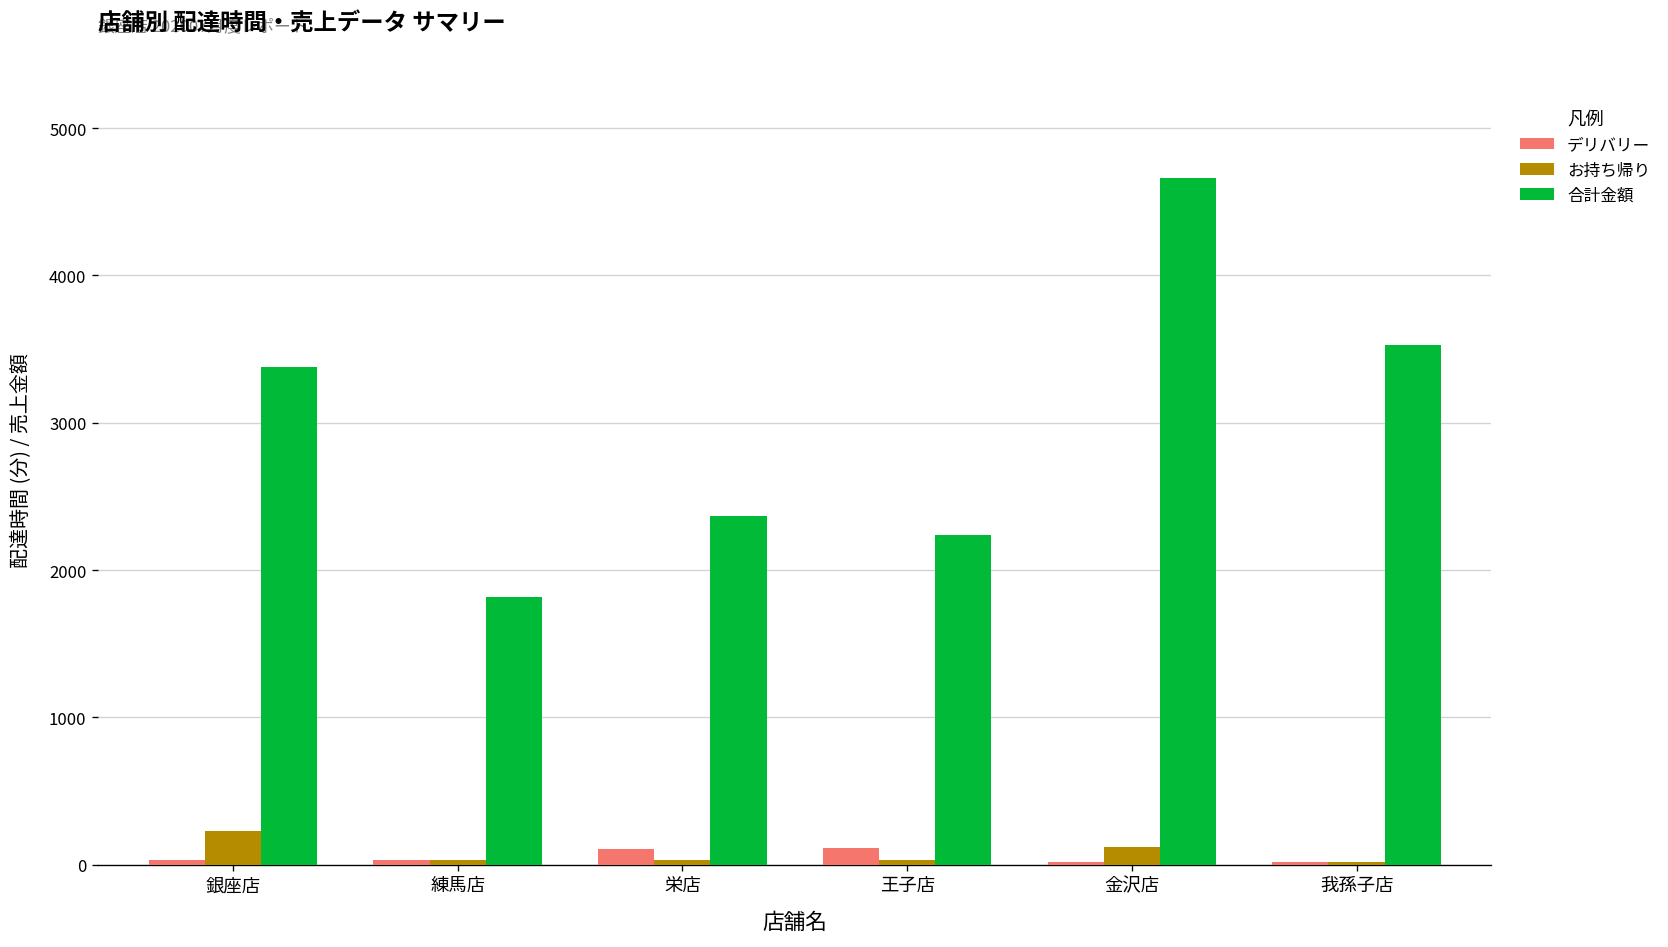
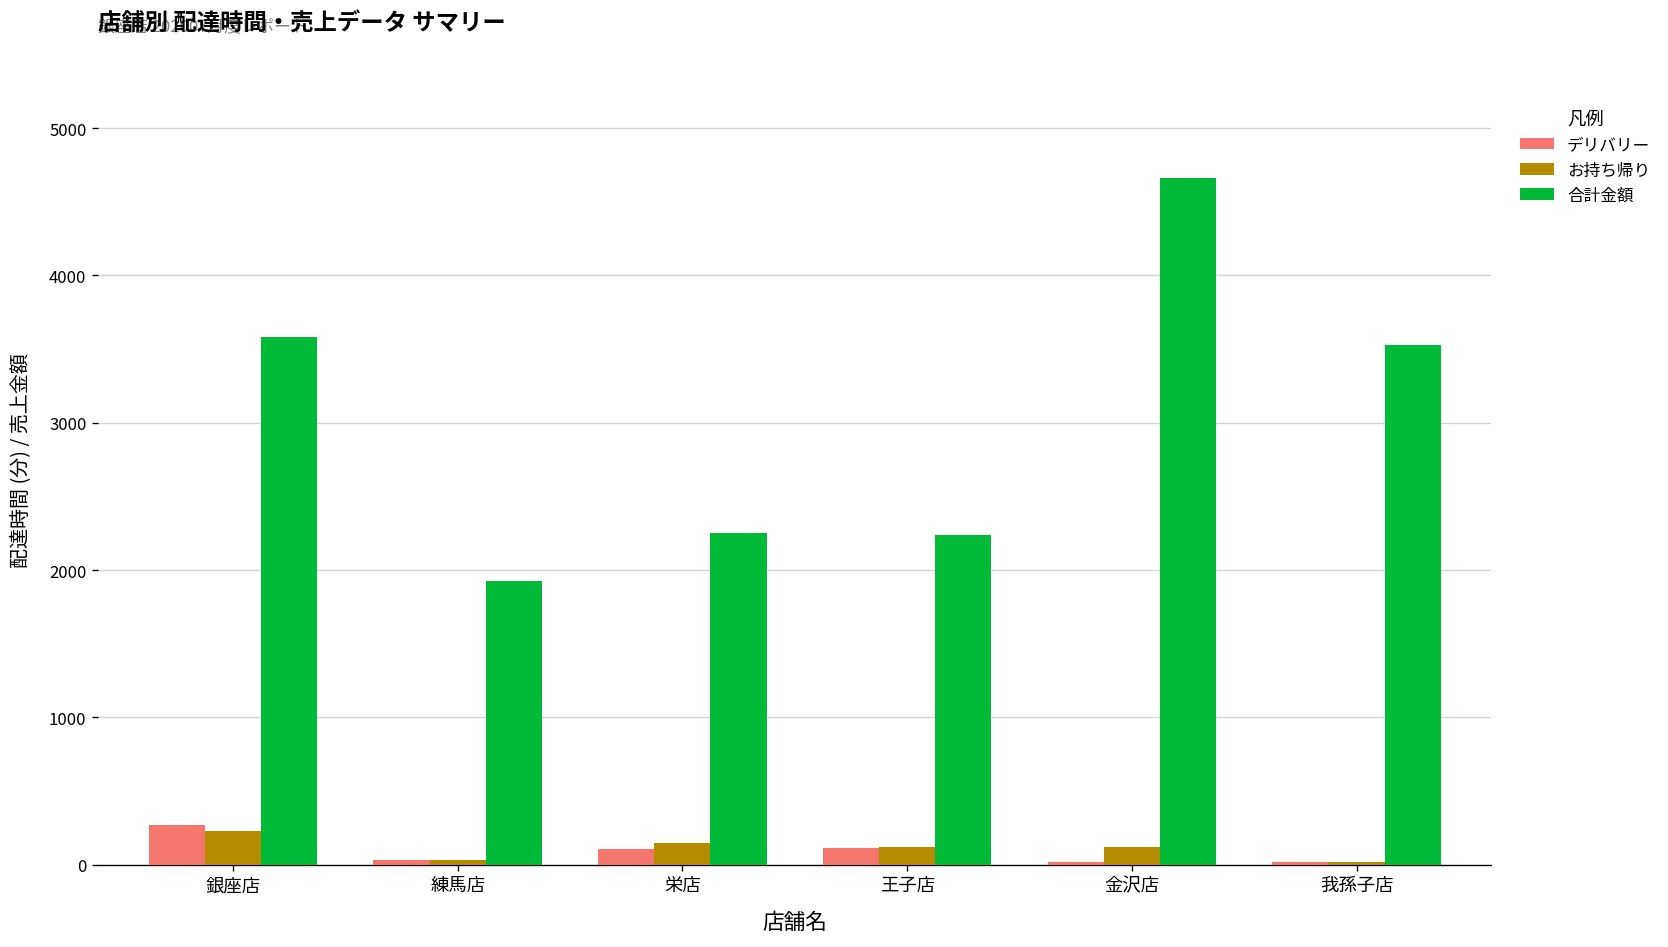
  {
    "デリバリー": {
-     "銀座店": 30,
+     "銀座店": 270,
      "練馬店": 30,
      "栄店": 100,
      "王子店": 110
    },
    "お持ち帰り": {
      "銀座店": 230,
      "練馬店": 30,
-     "栄店": 30,
-     "王子店": 30,
+     "栄店": 150,
+     "王子店": 120,
      "金沢店": 120
    },
    "合計金額": {
-     "銀座店": 3380,
-     "練馬店": 1820,
-     "栄店": 2370,
+     "銀座店": 3580,
+     "練馬店": 1930,
+     "栄店": 2250,
      "王子店": 2240,
      "金沢店": 4660,
      "我孫子店": 3530
    }
  }
